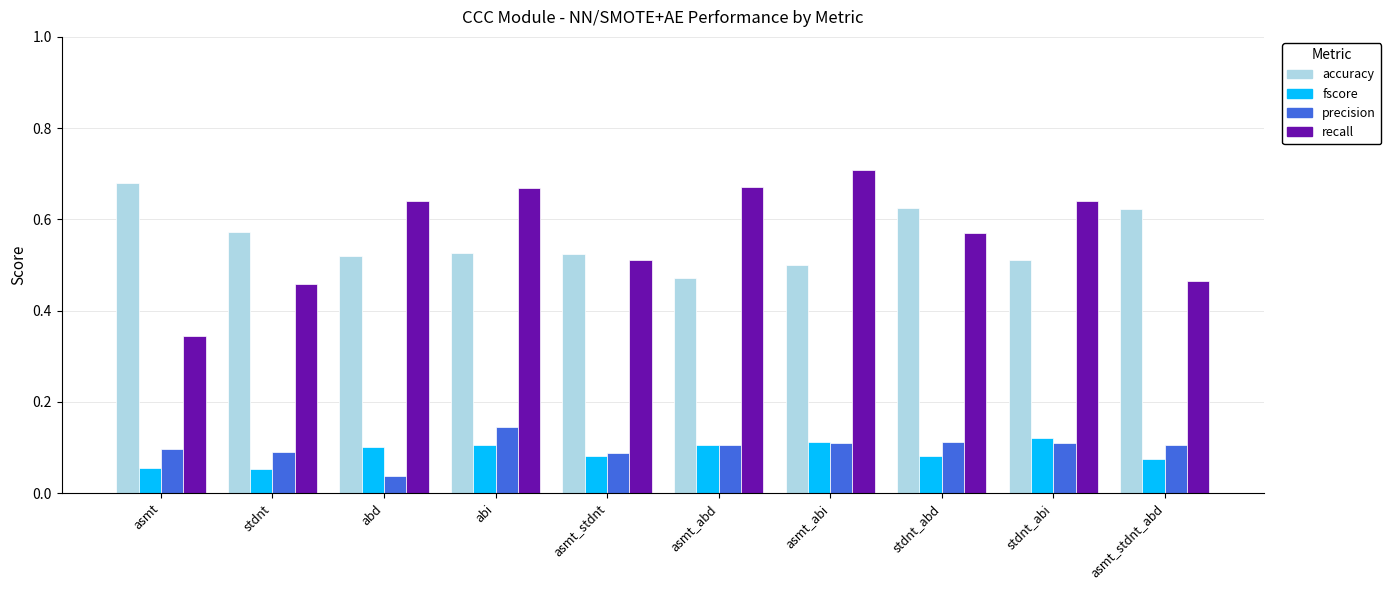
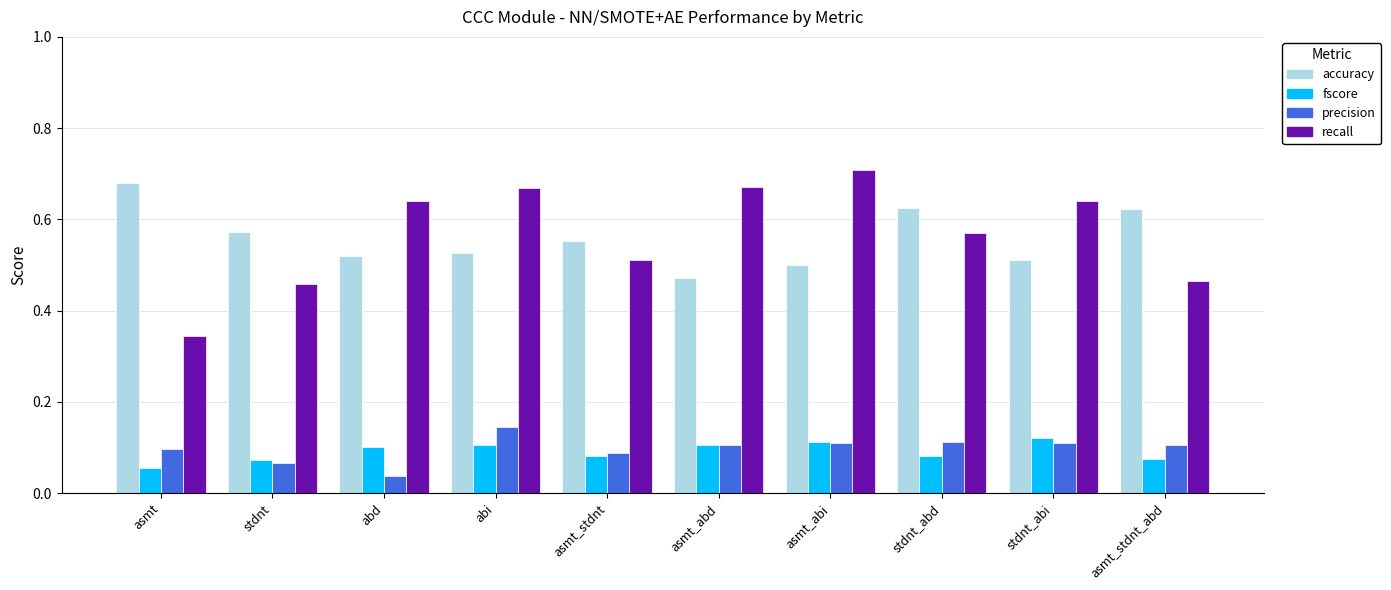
  {
    "accuracy": {
      "asmt": 0.68,
      "stdnt": 0.57,
      "abd": 0.52,
      "abi": 0.53,
-     "asmt_stdnt": 0.52,
+     "asmt_stdnt": 0.55,
      "asmt_abd": 0.47,
      "asmt_abi": 0.50,
      "stdnt_abd": 0.63,
      "stdnt_abi": 0.51,
      "asmt_stdnt_abd": 0.62
    },
    "fscore": {
      "asmt": 0.06,
-     "stdnt": 0.05,
+     "stdnt": 0.07,
      "abd": 0.10,
      "abi": 0.11,
      "asmt_stdnt": 0.08,
      "asmt_abd": 0.11,
      "asmt_abi": 0.11,
      "stdnt_abd": 0.08,
      "stdnt_abi": 0.12,
      "asmt_stdnt_abd": 0.07
    },
    "precision": {
      "asmt": 0.10,
-     "stdnt": 0.09,
+     "stdnt": 0.07,
      "abd": 0.04,
      "abi": 0.14,
      "asmt_stdnt": 0.09,
      "asmt_abd": 0.11,
      "asmt_abi": 0.11,
      "stdnt_abd": 0.11,
      "stdnt_abi": 0.11,
      "asmt_stdnt_abd": 0.10
    },
    "recall": {
      "asmt": 0.34,
      "stdnt": 0.46,
      "abd": 0.64,
      "abi": 0.67,
      "asmt_stdnt": 0.51,
      "asmt_abd": 0.67,
      "asmt_abi": 0.71,
      "stdnt_abd": 0.57,
      "stdnt_abi": 0.64,
      "asmt_stdnt_abd": 0.47
    }
  }
